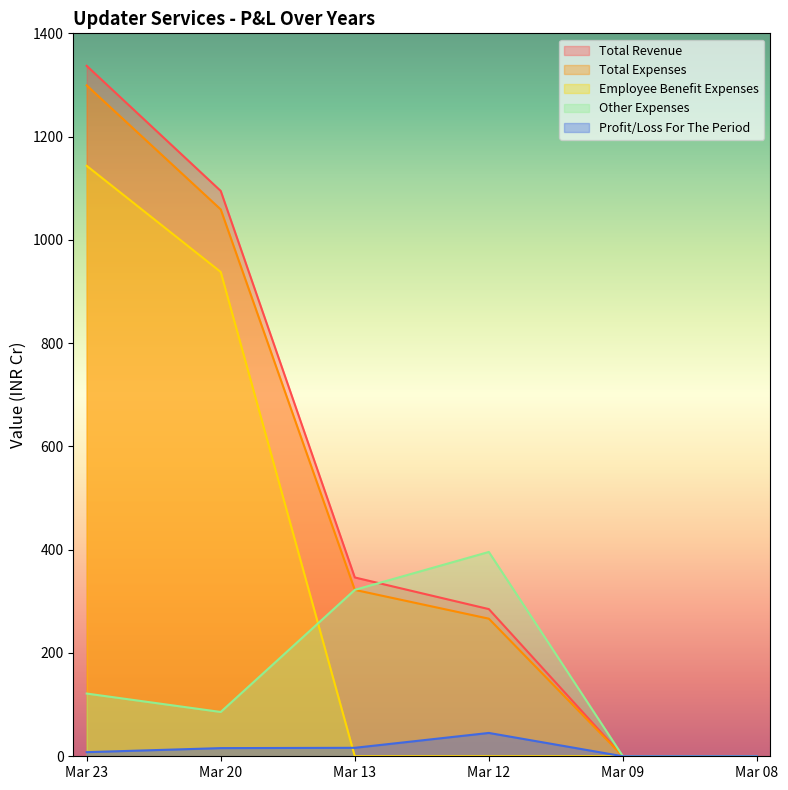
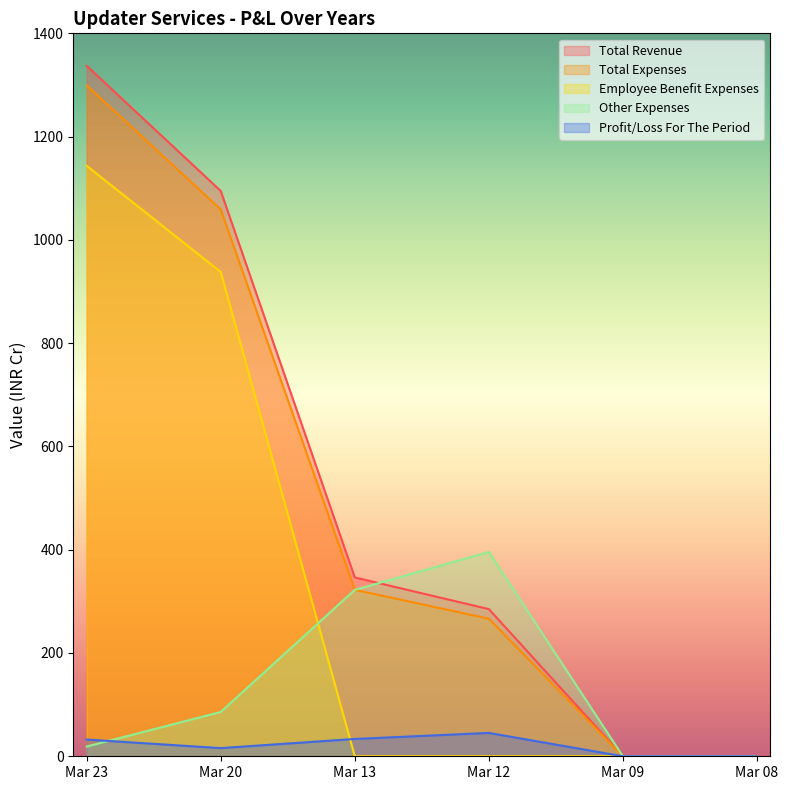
  {
    "Other Expenses": {
-     "Mar 23": 120,
+     "Mar 23": 20,
      "Mar 20": 90,
      "Mar 12": 400
    },
    "Profit/Loss For The Period": {
-     "Mar 23": 10,
+     "Mar 23": 30,
      "Mar 20": 20,
-     "Mar 13": 20,
+     "Mar 13": 30,
      "Mar 12": 50
    }
  }
